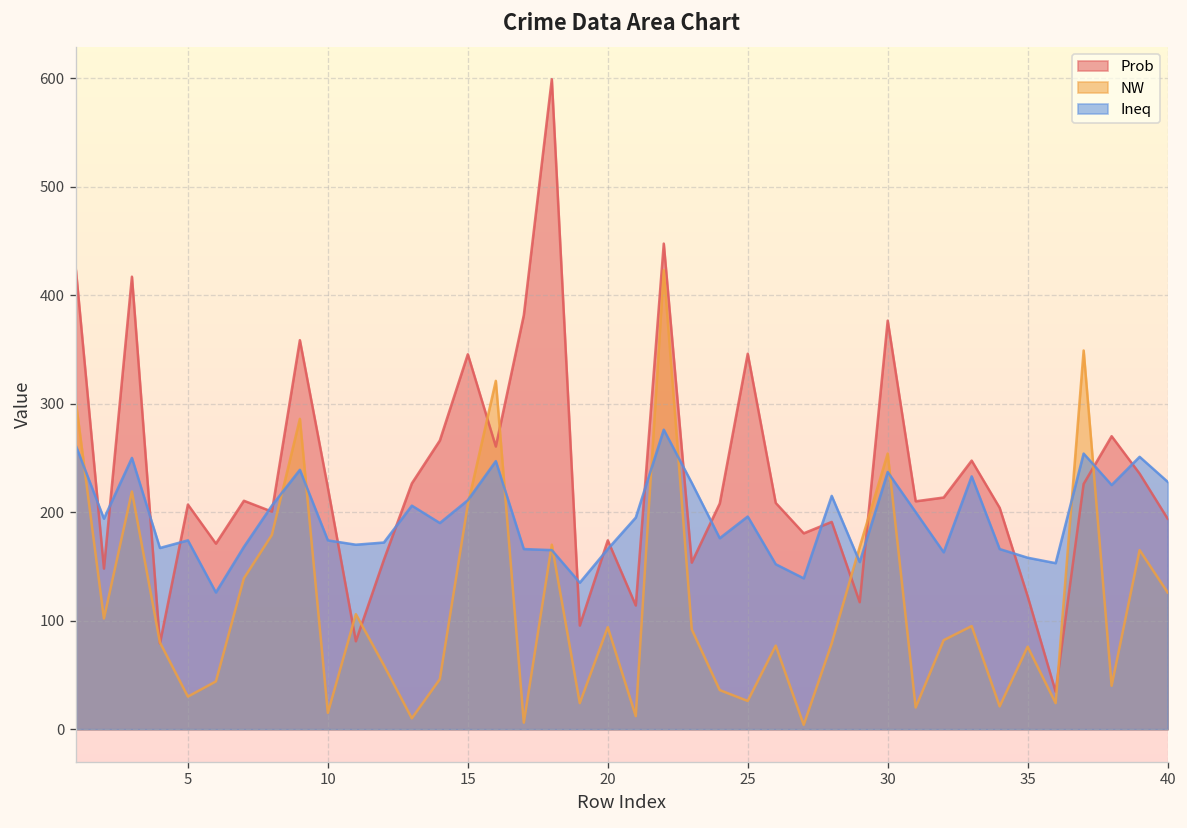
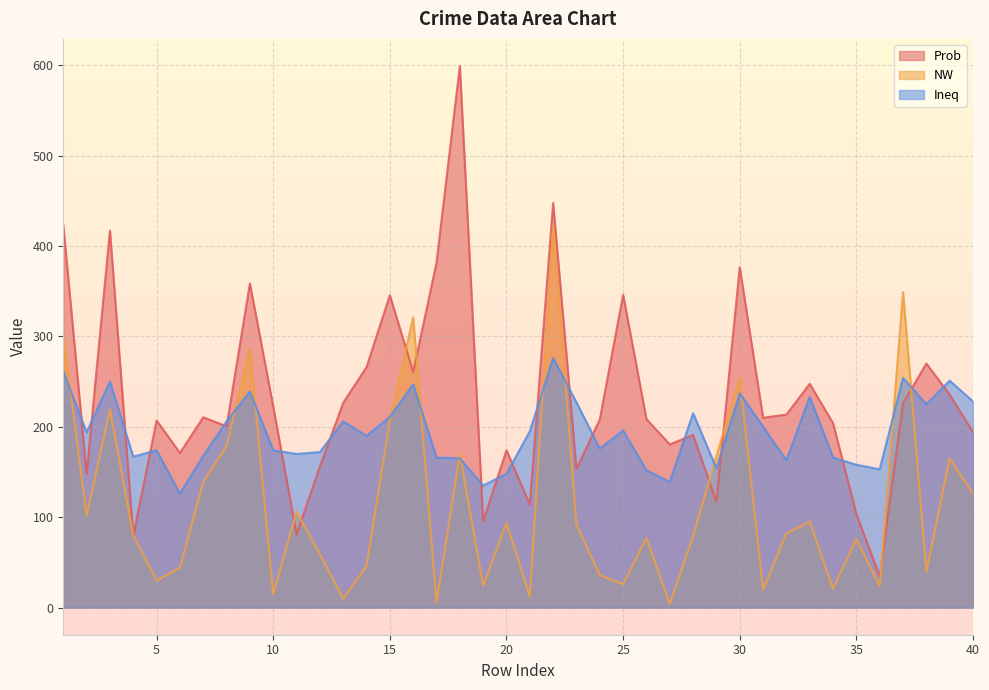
  {
    "Prob": {
      "5": 210,
      "10": 220,
      "15": 350,
      "20": 170,
      "25": 350,
      "30": 380,
-     "35": 120,
+     "35": 100,
      "40": 190
    },
    "NW": {
      "5": 30,
      "10": 20,
      "15": 210,
      "20": 90,
      "25": 30,
      "30": 250,
      "35": 80,
      "40": 130
    },
    "Ineq": {
      "5": 170,
      "10": 170,
      "15": 210,
-     "20": 170,
+     "20": 150,
      "25": 200,
      "30": 240,
      "35": 160,
      "40": 230
    }
  }
